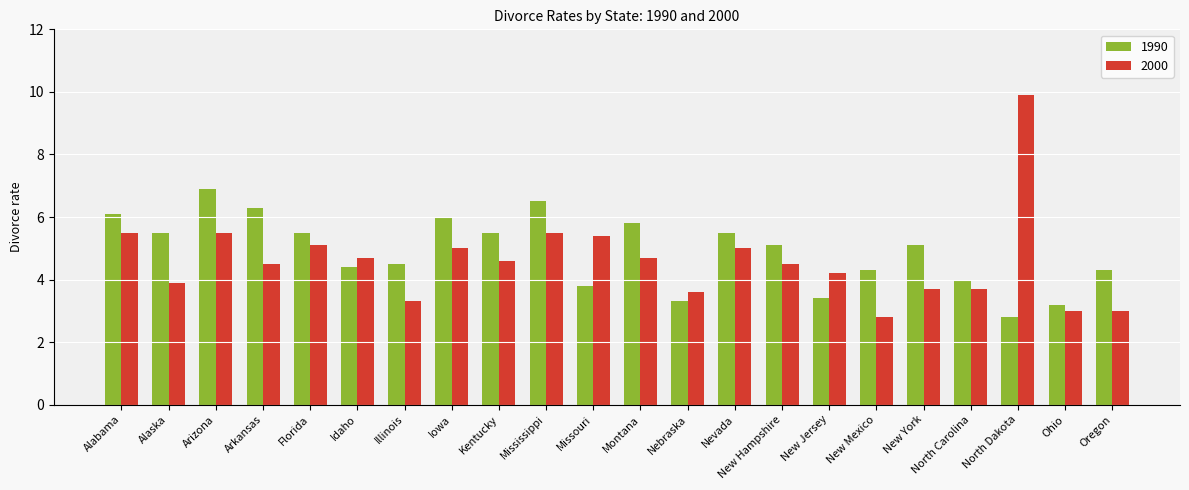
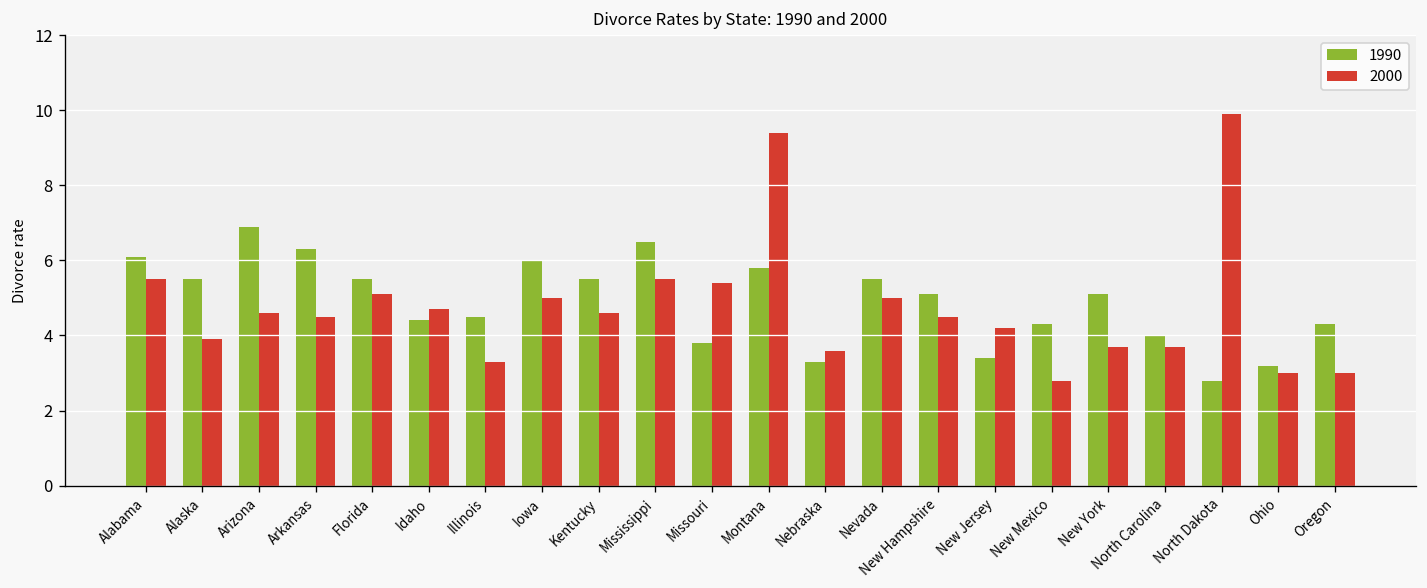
  {
    "1990": {
      "Alabama": 6.1,
      "Alaska": 5.5,
      "Arizona": 6.9,
      "Arkansas": 6.3,
      "Florida": 5.5,
      "Idaho": 4.4,
      "Illinois": 4.5,
      "Iowa": 6.0,
      "Kentucky": 5.5,
      "Mississippi": 6.5,
      "Missouri": 3.8,
      "Montana": 5.8,
      "Nebraska": 3.3,
      "Nevada": 5.5,
      "New Hampshire": 5.1,
      "New Jersey": 3.4,
      "New Mexico": 4.3,
      "New York": 5.1,
      "North Carolina": 4.0,
      "North Dakota": 2.8,
      "Ohio": 3.2,
      "Oregon": 4.3
    },
    "2000": {
      "Alabama": 5.5,
      "Alaska": 3.9,
-     "Arizona": 5.5,
+     "Arizona": 4.6,
      "Arkansas": 4.5,
      "Florida": 5.1,
      "Idaho": 4.7,
      "Illinois": 3.3,
      "Iowa": 5.0,
      "Kentucky": 4.6,
      "Mississippi": 5.5,
      "Missouri": 5.4,
-     "Montana": 4.7,
+     "Montana": 9.4,
      "Nebraska": 3.6,
      "Nevada": 5.0,
      "New Hampshire": 4.5,
      "New Jersey": 4.2,
      "New Mexico": 2.8,
      "New York": 3.7,
      "North Carolina": 3.7,
      "North Dakota": 9.9,
      "Ohio": 3.0,
      "Oregon": 3.0
    }
  }
